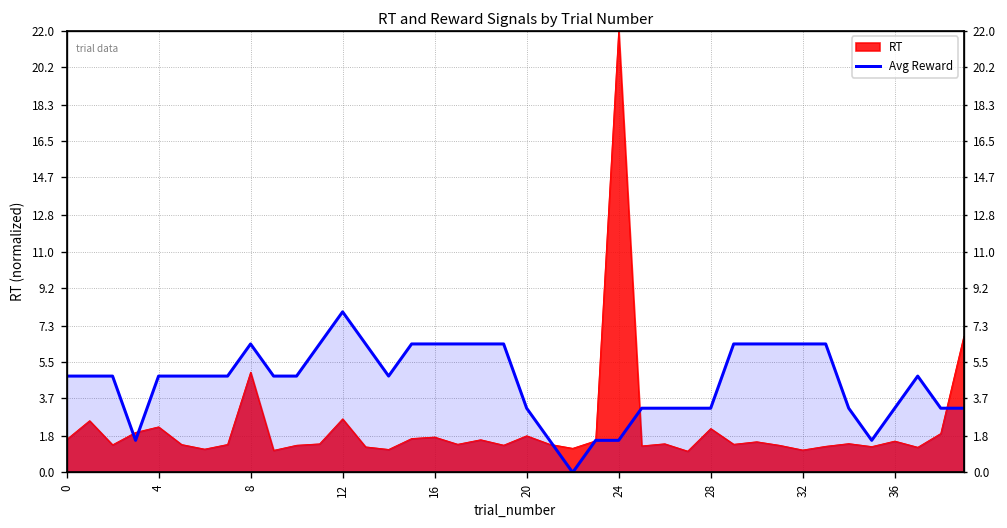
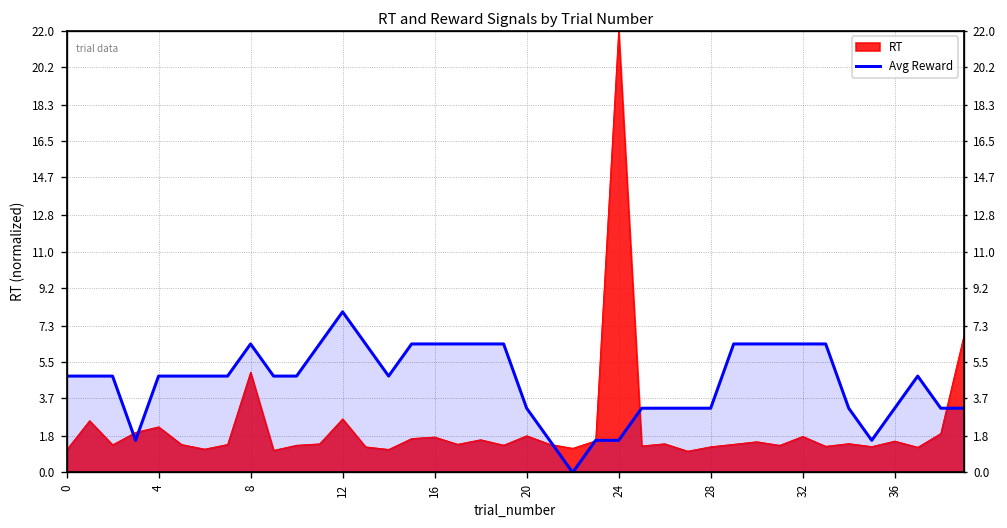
  {
    "RT": {
-     "0": 1.6,
+     "0": 1.1,
      "4": 2.3,
      "8": 5.0,
      "12": 2.7,
      "16": 1.8,
      "20": 1.8,
      "24": 22.0,
-     "28": 2.2,
-     "32": 1.1,
+     "28": 1.3,
+     "32": 1.8,
      "36": 1.6
    },
    "Avg Reward": {
      "0": 4.8,
      "4": 4.8,
      "8": 6.4,
      "12": 8.0,
      "16": 6.4,
      "20": 3.2,
      "24": 1.6,
      "28": 3.2,
      "32": 6.4,
      "36": 3.2
    }
  }
